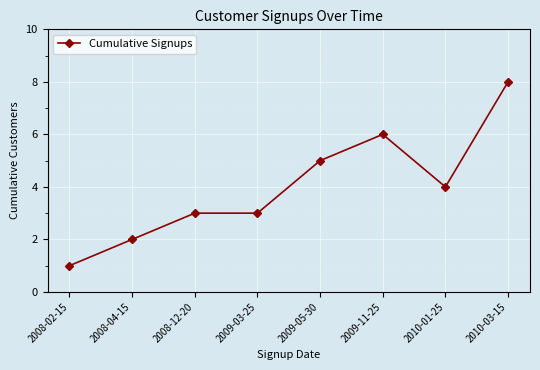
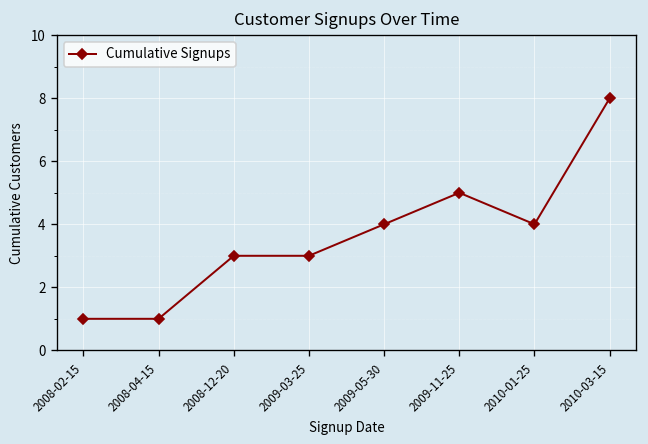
  {
    "2008-02-15": 1,
-   "2008-04-15": 2,
+   "2008-04-15": 1,
    "2008-12-20": 3,
    "2009-03-25": 3,
-   "2009-05-30": 5,
-   "2009-11-25": 6,
+   "2009-05-30": 4,
+   "2009-11-25": 5,
    "2010-01-25": 4,
    "2010-03-15": 8
  }
